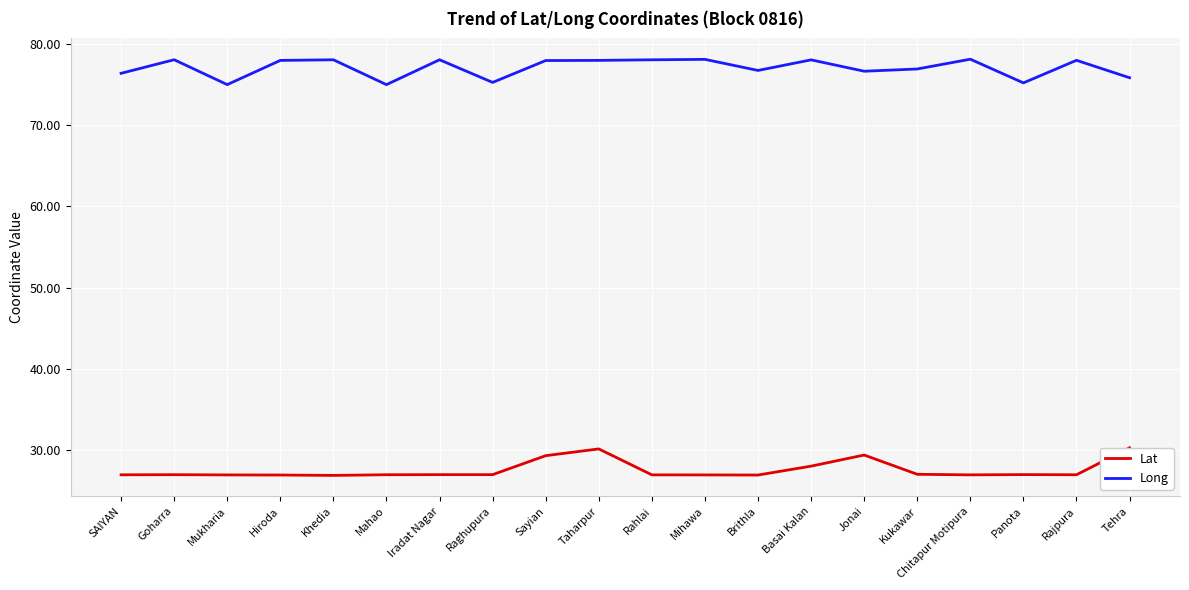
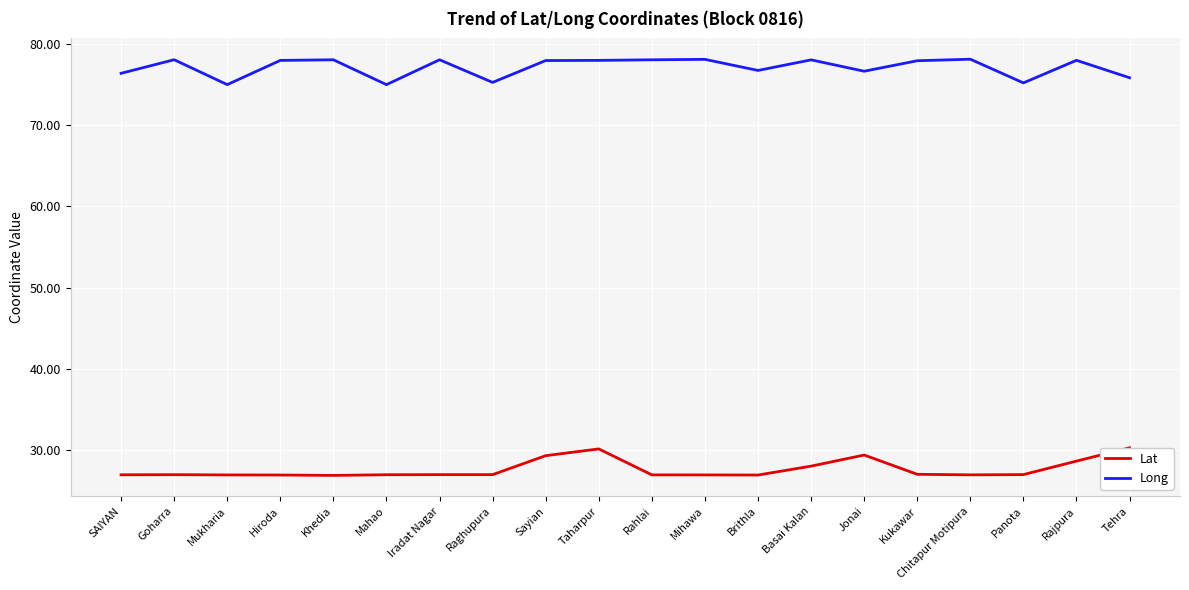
  {
    "Lat": {
      "SAIYAN": 27,
      "Goharra": 27,
      "Mukharia": 27,
      "Hiroda": 27,
      "Khedia": 27,
      "Mahao": 27,
      "Iradat Nagar": 27,
      "Raghupura": 27,
      "Sayian": 29,
      "Taharpur": 30,
      "Rahlai": 27,
      "Mihawa": 27,
      "Brithla": 27,
      "Basai Kalan": 28,
      "Jonai": 29,
      "Kukawar": 27,
      "Chitapur Motipura": 27,
      "Panota": 27,
-     "Rajpura": 27
+     "Rajpura": 29
    },
    "Long": {
      "SAIYAN": 76,
      "Goharra": 78,
      "Mukharia": 75,
      "Hiroda": 78,
      "Khedia": 78,
      "Mahao": 75,
      "Iradat Nagar": 78,
      "Raghupura": 75,
      "Sayian": 78,
      "Taharpur": 78,
      "Rahlai": 78,
      "Mihawa": 78,
      "Brithla": 77,
      "Basai Kalan": 78,
      "Jonai": 77,
-     "Kukawar": 77,
+     "Kukawar": 78,
      "Chitapur Motipura": 78,
      "Panota": 75,
      "Rajpura": 78,
      "Tehra": 76
    }
  }
